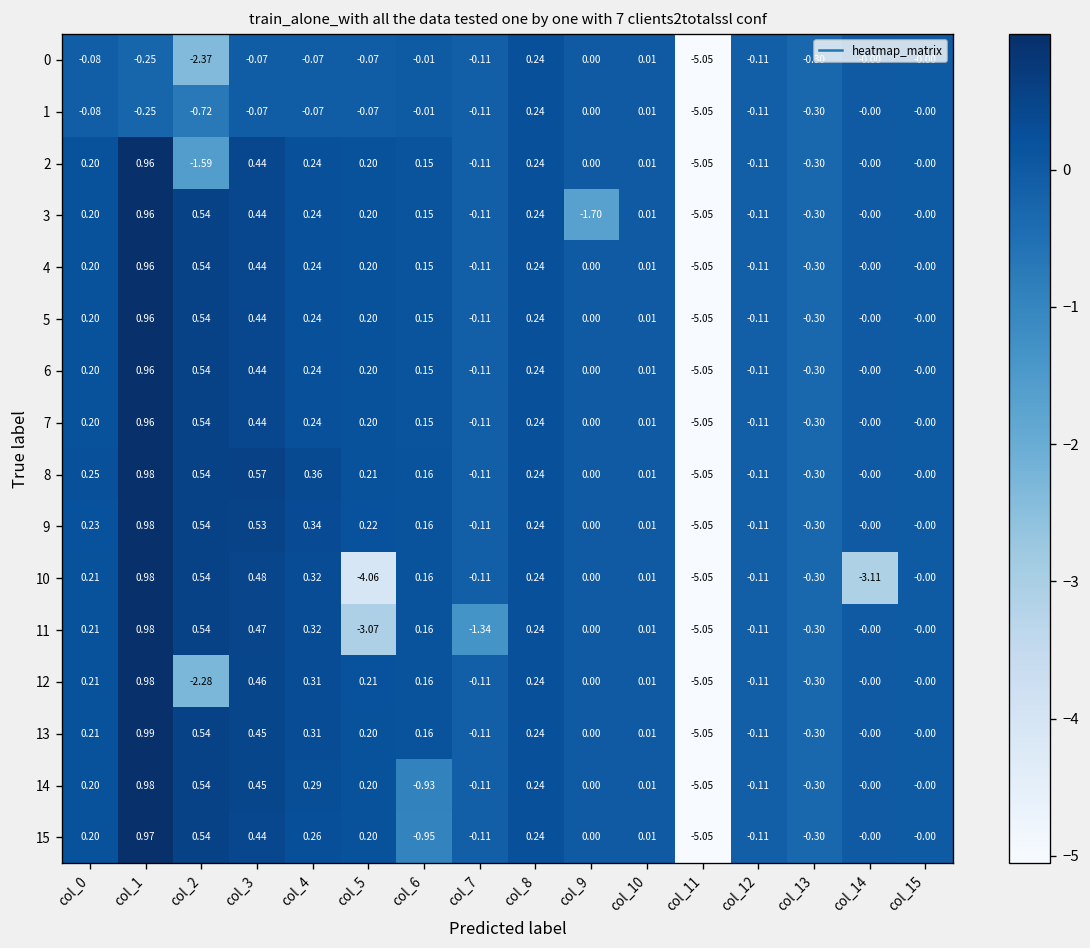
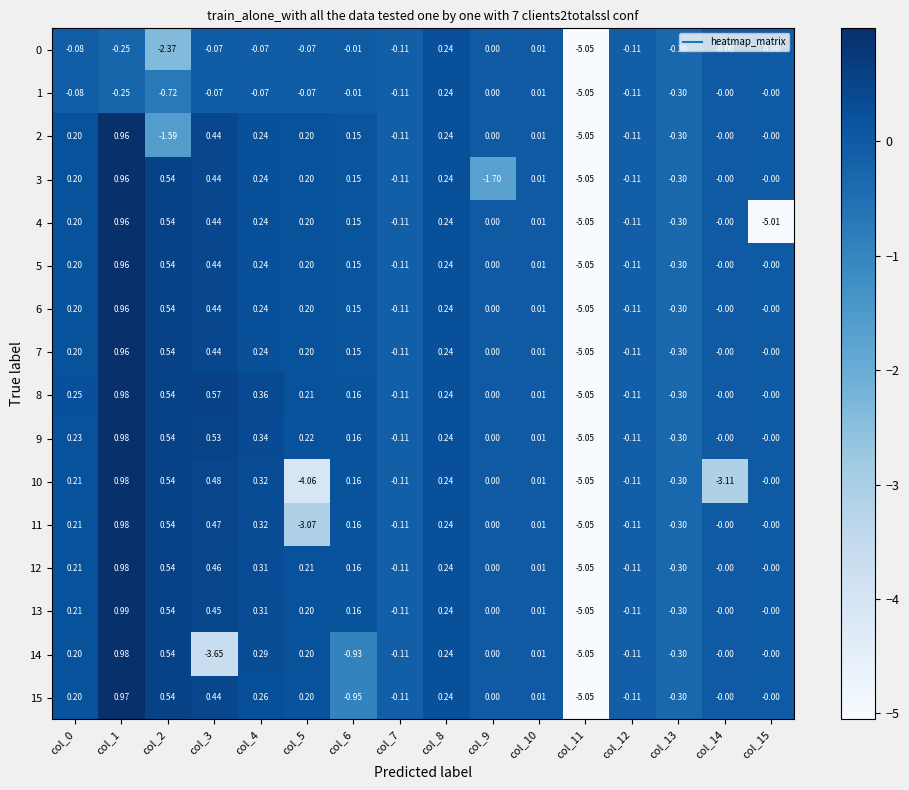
  {
    "4": {
      "col_0": 0.20,
      "col_1": 0.96,
      "col_2": 0.54,
      "col_3": 0.44,
      "col_4": 0.24,
      "col_5": 0.20,
      "col_6": 0.15,
      "col_7": -0.11,
      "col_8": 0.24,
      "col_9": 0.00,
      "col_10": 0.01,
      "col_11": -5.05,
      "col_12": -0.11,
      "col_13": -0.30,
      "col_14": -0.00,
-     "col_15": -0.00
+     "col_15": -5.01
    },
    "11": {
      "col_0": 0.21,
      "col_1": 0.98,
      "col_2": 0.54,
      "col_3": 0.47,
      "col_4": 0.32,
      "col_5": -3.07,
      "col_6": 0.16,
-     "col_7": -1.34,
+     "col_7": -0.11,
      "col_8": 0.24,
      "col_9": 0.00,
      "col_10": 0.01,
      "col_11": -5.05,
      "col_12": -0.11,
      "col_13": -0.30,
      "col_14": -0.00,
      "col_15": -0.00
    },
    "12": {
      "col_0": 0.21,
      "col_1": 0.98,
-     "col_2": -2.28,
+     "col_2": 0.54,
      "col_3": 0.46,
      "col_4": 0.31,
      "col_5": 0.21,
      "col_6": 0.16,
      "col_7": -0.11,
      "col_8": 0.24,
      "col_9": 0.00,
      "col_10": 0.01,
      "col_11": -5.05,
      "col_12": -0.11,
      "col_13": -0.30,
      "col_14": -0.00,
      "col_15": -0.00
    },
    "14": {
      "col_0": 0.20,
      "col_1": 0.98,
      "col_2": 0.54,
-     "col_3": 0.45,
+     "col_3": -3.65,
      "col_4": 0.29,
      "col_5": 0.20,
      "col_6": -0.93,
      "col_7": -0.11,
      "col_8": 0.24,
      "col_9": 0.00,
      "col_10": 0.01,
      "col_11": -5.05,
      "col_12": -0.11,
      "col_13": -0.30,
      "col_14": -0.00,
      "col_15": -0.00
    }
  }
